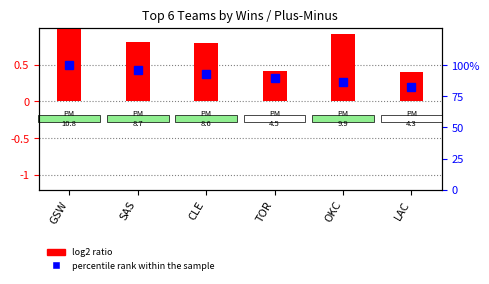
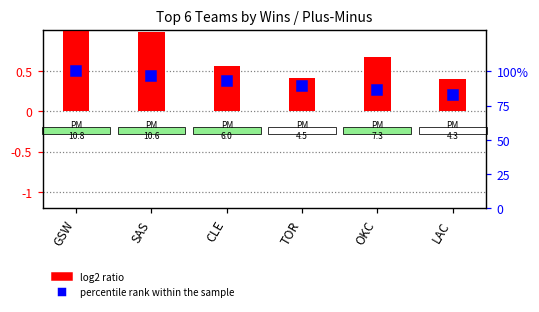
  {
    "log2 ratio": {
-     "SAS": 8.7,
-     "CLE": 8.6,
-     "OKC": 9.9
+     "SAS": 10.6,
+     "CLE": 6.0,
+     "OKC": 7.3
    }
  }
